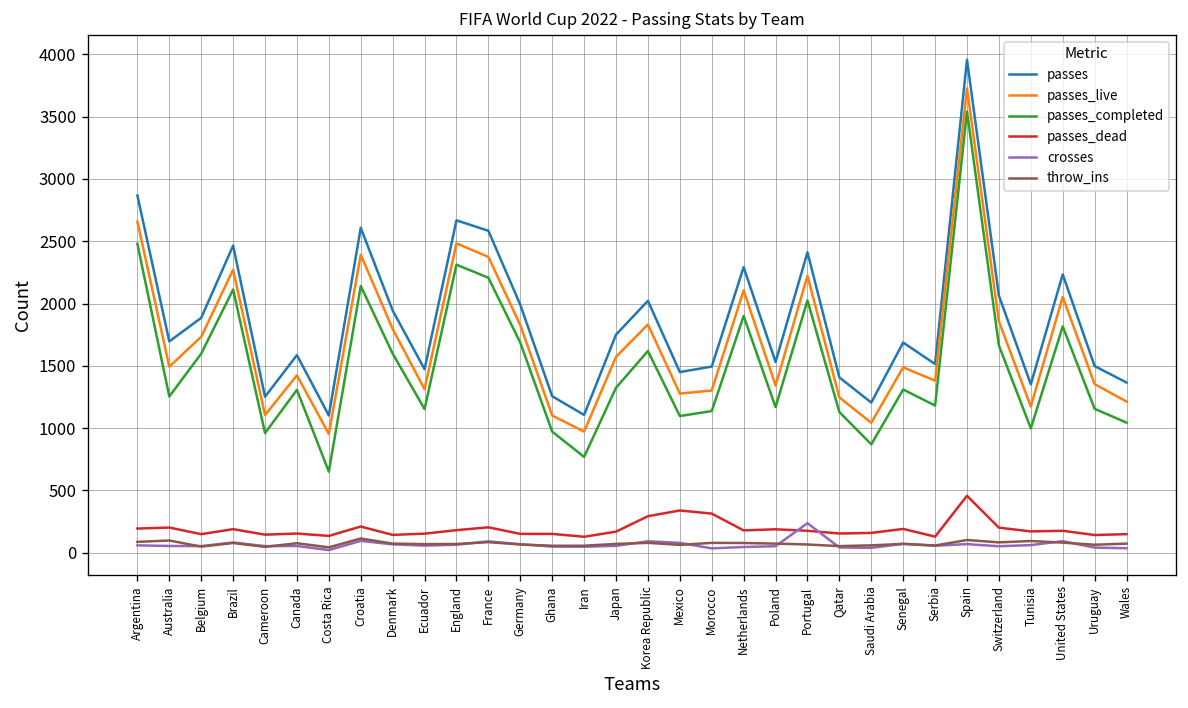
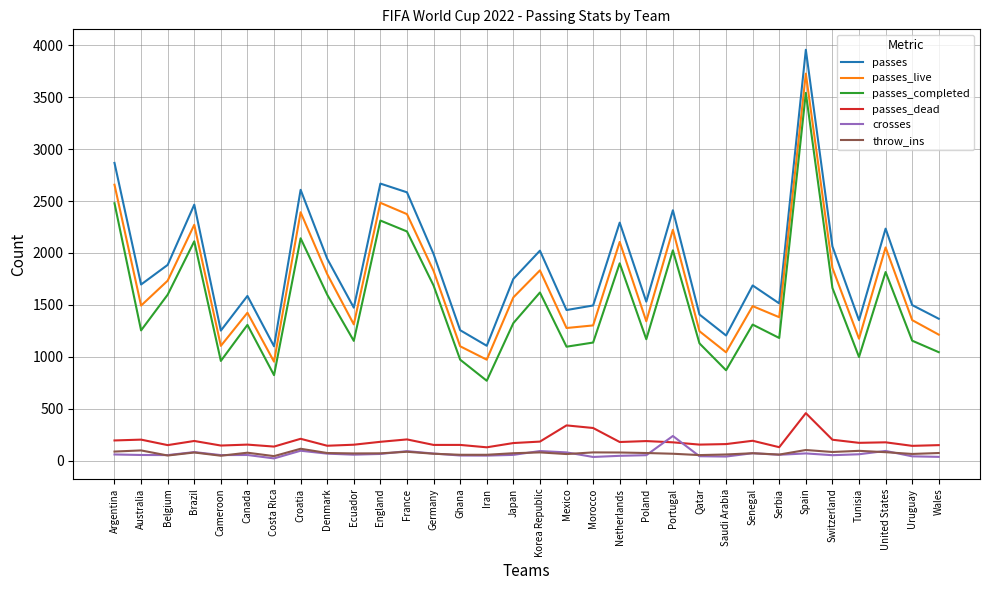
  {
    "passes": {
      "Argentina": 2870,
      "Australia": 1700,
      "Belgium": 1890,
      "Brazil": 2470,
      "Cameroon": 1250,
      "Canada": 1590,
      "Costa Rica": 1100,
      "Croatia": 2610,
      "Denmark": 1940,
      "Ecuador": 1470,
      "England": 2670,
      "France": 2580,
      "Germany": 1990,
      "Ghana": 1260,
      "Iran": 1110,
      "Japan": 1750,
      "Korea Republic": 2020,
      "Mexico": 1450,
      "Morocco": 1490,
      "Netherlands": 2290,
      "Poland": 1530,
      "Portugal": 2410,
      "Qatar": 1410,
      "Saudi Arabia": 1210,
      "Senegal": 1690,
      "Serbia": 1510,
      "Spain": 3960,
      "Switzerland": 2060,
      "Tunisia": 1350,
      "United States": 2230,
      "Uruguay": 1500,
      "Wales": 1370
    },
    "passes_live": {
      "Argentina": 2660,
      "Australia": 1490,
      "Belgium": 1730,
      "Brazil": 2270,
      "Cameroon": 1110,
      "Canada": 1420,
      "Costa Rica": 950,
      "Croatia": 2390,
      "Denmark": 1800,
      "Ecuador": 1310,
      "England": 2480,
      "France": 2370,
      "Germany": 1830,
      "Ghana": 1100,
      "Iran": 970,
      "Japan": 1570,
      "Korea Republic": 1830,
      "Mexico": 1280,
      "Morocco": 1300,
      "Netherlands": 2110,
      "Poland": 1340,
      "Portugal": 2220,
      "Qatar": 1250,
      "Saudi Arabia": 1040,
      "Senegal": 1490,
      "Serbia": 1380,
      "Spain": 3730,
      "Switzerland": 1860,
      "Tunisia": 1170,
      "United States": 2050,
      "Uruguay": 1350,
      "Wales": 1210
    },
    "passes_completed": {
      "Argentina": 2480,
      "Australia": 1250,
      "Belgium": 1600,
      "Brazil": 2110,
      "Cameroon": 960,
      "Canada": 1310,
-     "Costa Rica": 650,
+     "Costa Rica": 820,
      "Croatia": 2140,
      "Denmark": 1600,
      "Ecuador": 1150,
      "England": 2310,
      "France": 2210,
      "Germany": 1690,
      "Ghana": 970,
      "Iran": 770,
      "Japan": 1320,
      "Korea Republic": 1620,
      "Mexico": 1100,
      "Morocco": 1140,
      "Netherlands": 1900,
      "Poland": 1170,
      "Portugal": 2030,
      "Qatar": 1130,
      "Saudi Arabia": 870,
      "Senegal": 1310,
      "Serbia": 1180,
      "Spain": 3540,
      "Switzerland": 1660,
      "Tunisia": 1000,
      "United States": 1820,
      "Uruguay": 1160,
      "Wales": 1040
    },
    "passes_dead": {
      "Argentina": 190,
      "Australia": 200,
      "Belgium": 150,
      "Brazil": 190,
      "Cameroon": 150,
      "Canada": 150,
      "Costa Rica": 140,
      "Croatia": 210,
      "Denmark": 140,
      "Ecuador": 150,
      "England": 180,
      "France": 200,
      "Germany": 150,
      "Ghana": 150,
      "Iran": 130,
      "Japan": 170,
-     "Korea Republic": 290,
+     "Korea Republic": 180,
      "Mexico": 340,
      "Morocco": 310,
      "Netherlands": 180,
      "Poland": 190,
      "Portugal": 180,
      "Qatar": 150,
      "Saudi Arabia": 160,
      "Senegal": 190,
      "Serbia": 130,
      "Spain": 460,
      "Switzerland": 200,
      "Tunisia": 170,
      "United States": 180,
      "Uruguay": 140,
      "Wales": 150
    },
    "crosses": {
      "Argentina": 60,
      "Australia": 50,
      "Morocco": 40,
      "Netherlands": 50,
      "Portugal": 240,
      "Spain": 70,
      "Switzerland": 50,
      "Tunisia": 60,
      "Wales": 40
    },
    "throw_ins": {
      "Argentina": 90,
      "Australia": 100,
      "Morocco": 80,
      "Netherlands": 80,
      "Portugal": 70,
      "Spain": 100,
      "Switzerland": 80,
      "Tunisia": 90,
      "Wales": 70
    }
  }
